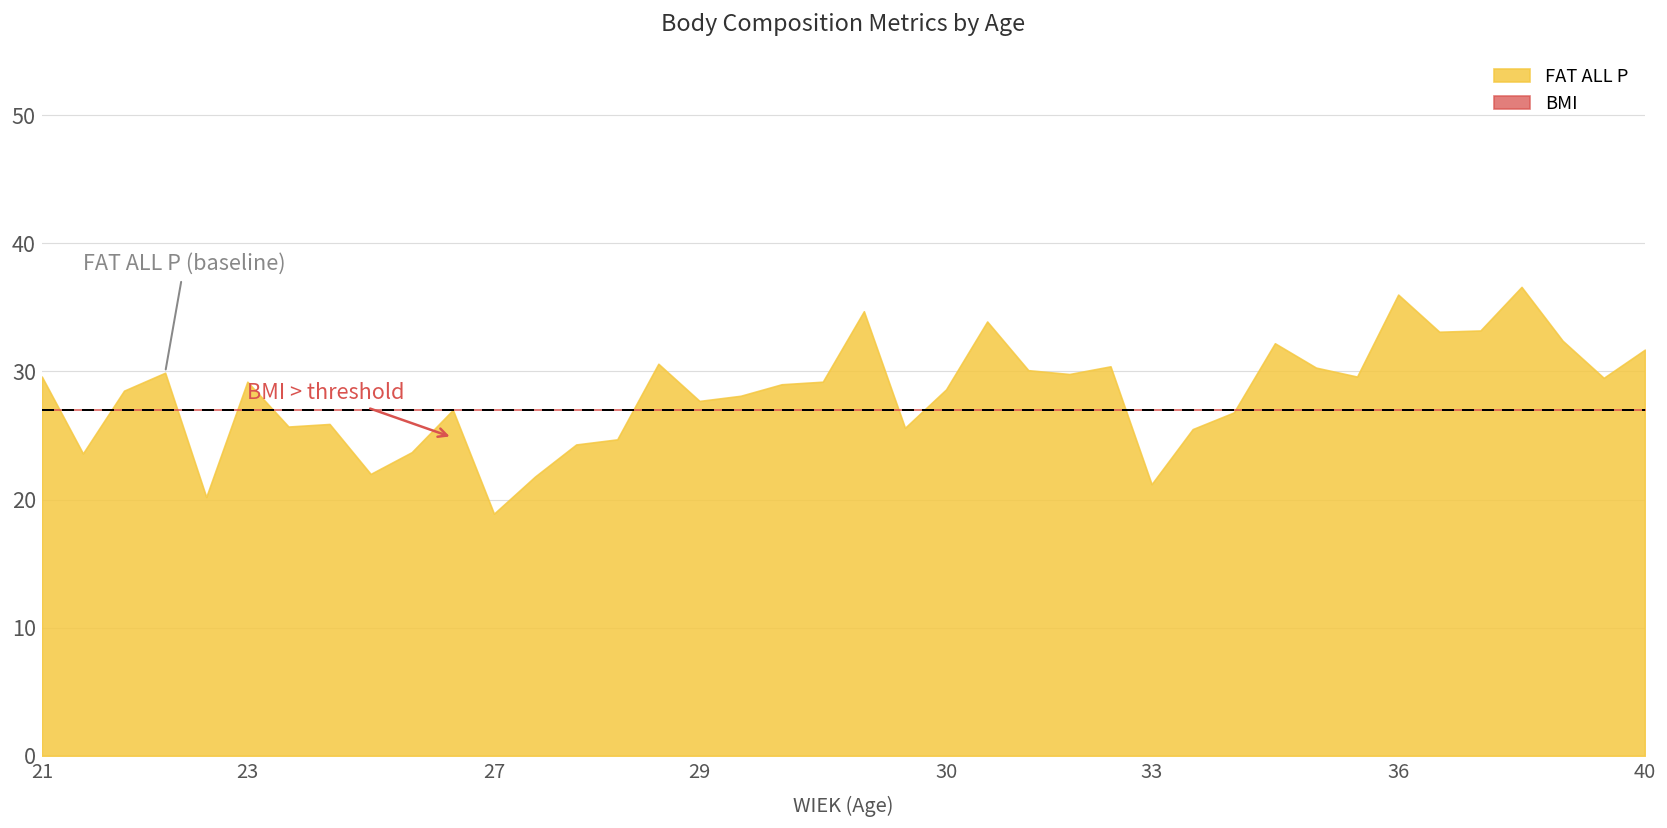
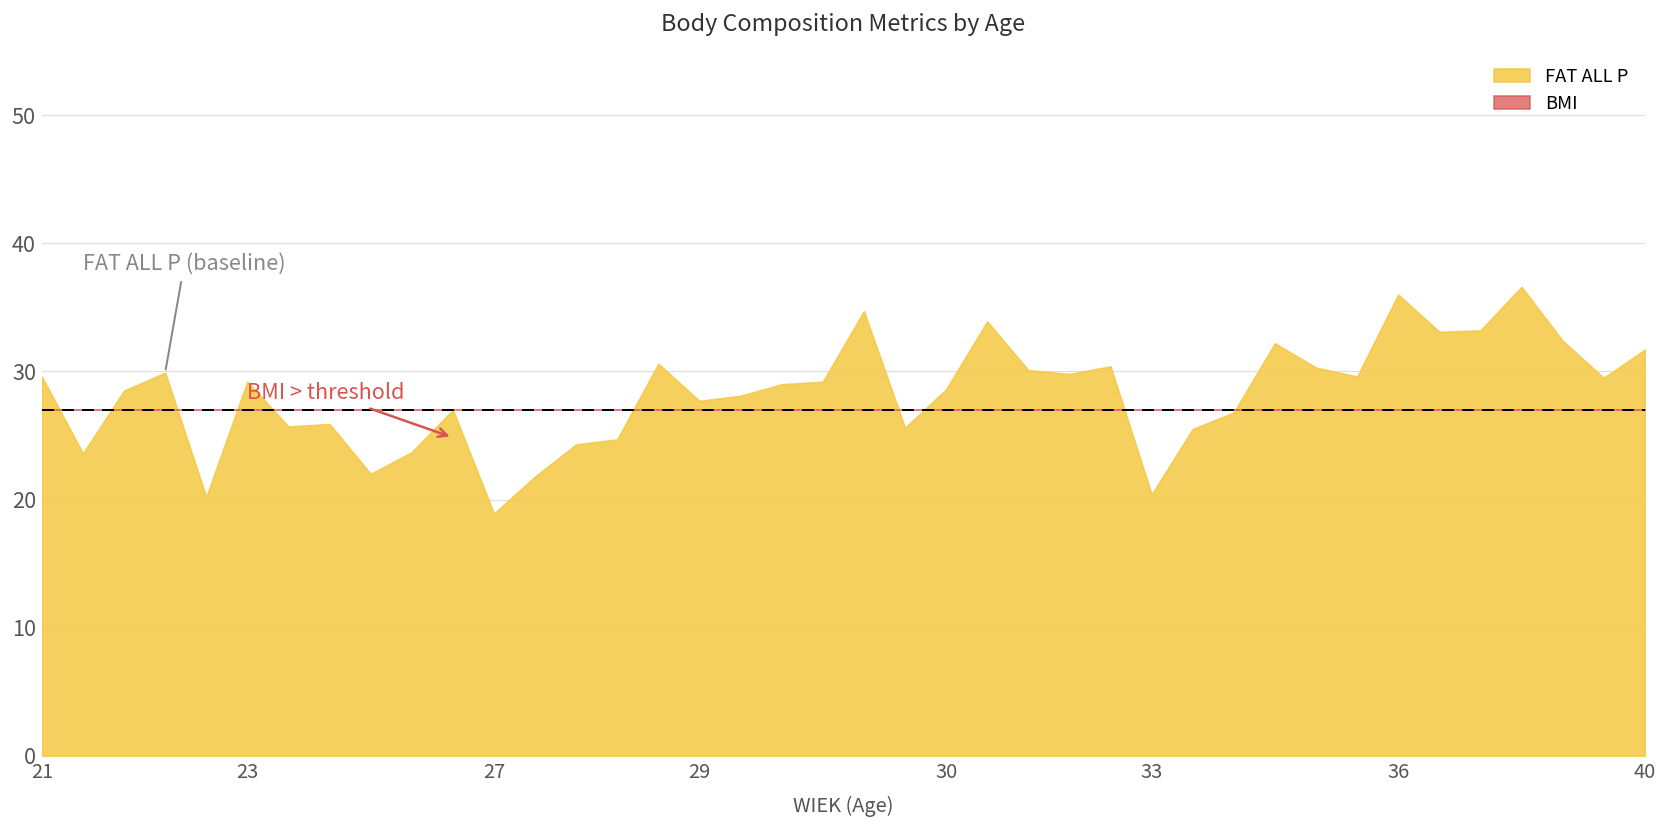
  {
    "FAT ALL P": {
      "27": 18.9,
-     "33": 21.2,
+     "33": 20.4,
      "40": 31.7
    }
  }
